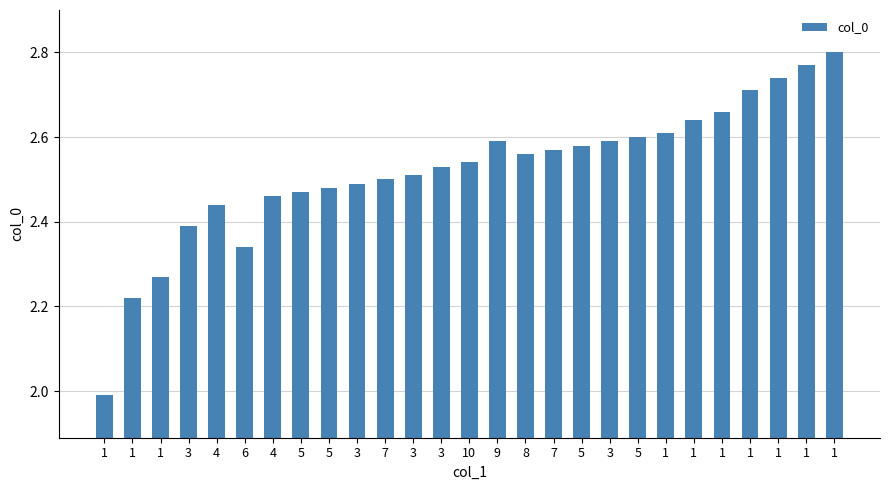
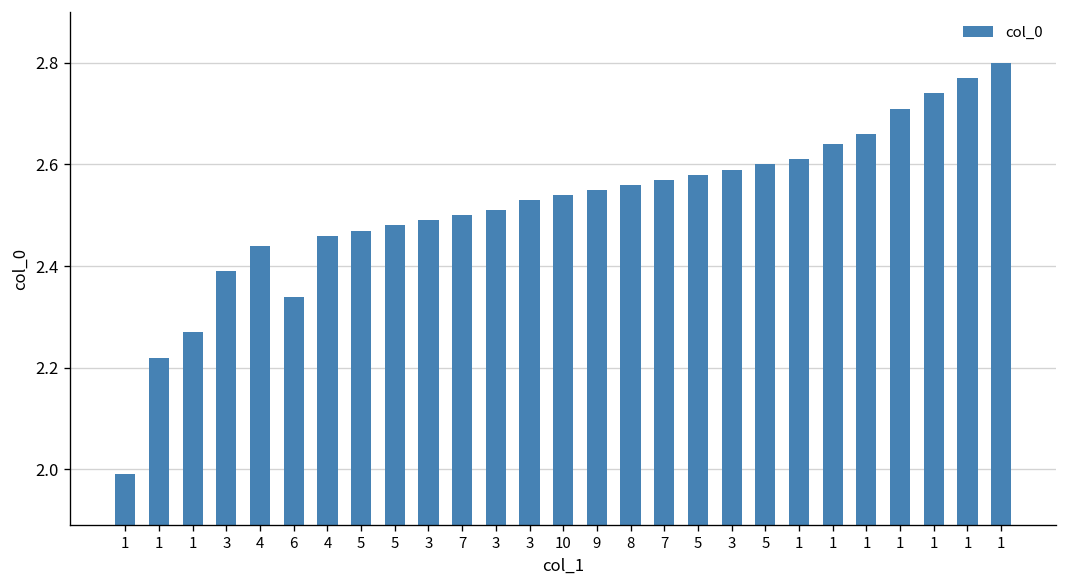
  {
    "6": 2.34,
    "10": 2.54,
-   "9": 2.59,
+   "9": 2.55,
    "8": 2.56
  }
